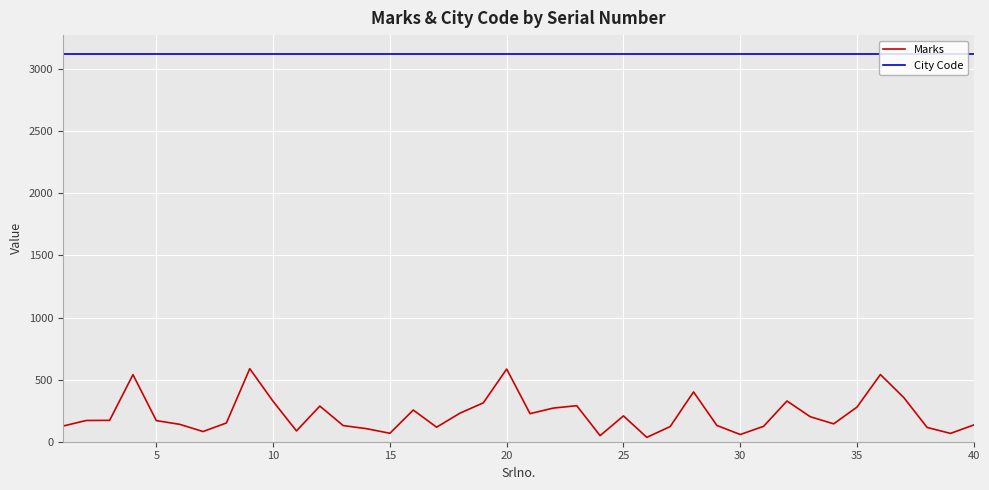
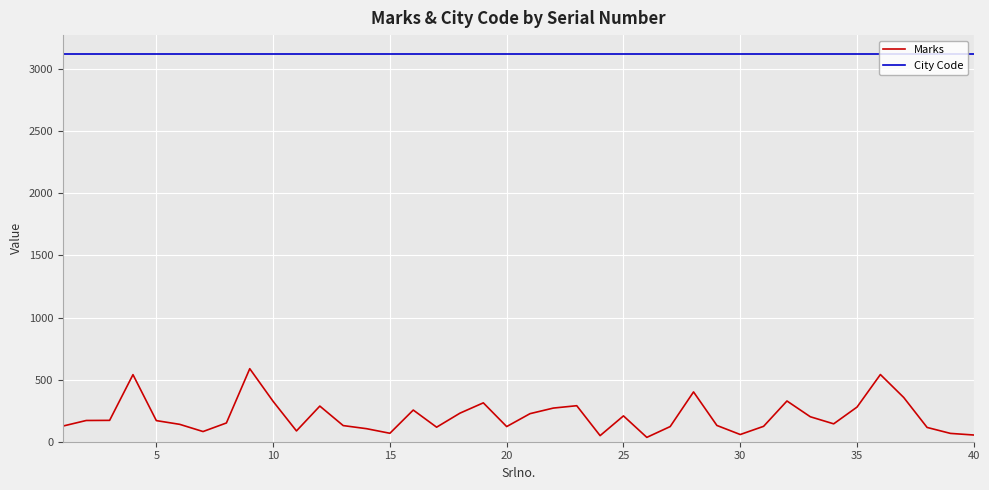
  {
    "Marks": {
      "5": 170,
      "10": 330,
      "15": 70,
-     "20": 590,
+     "20": 120,
      "25": 210,
      "30": 60,
      "35": 280,
-     "40": 140
+     "40": 50
    },
    "City Code": {
      "5": 3120,
      "10": 3120,
      "15": 3120,
      "20": 3120,
      "25": 3120,
      "30": 3120,
      "35": 3120,
      "40": 3120
    }
  }
